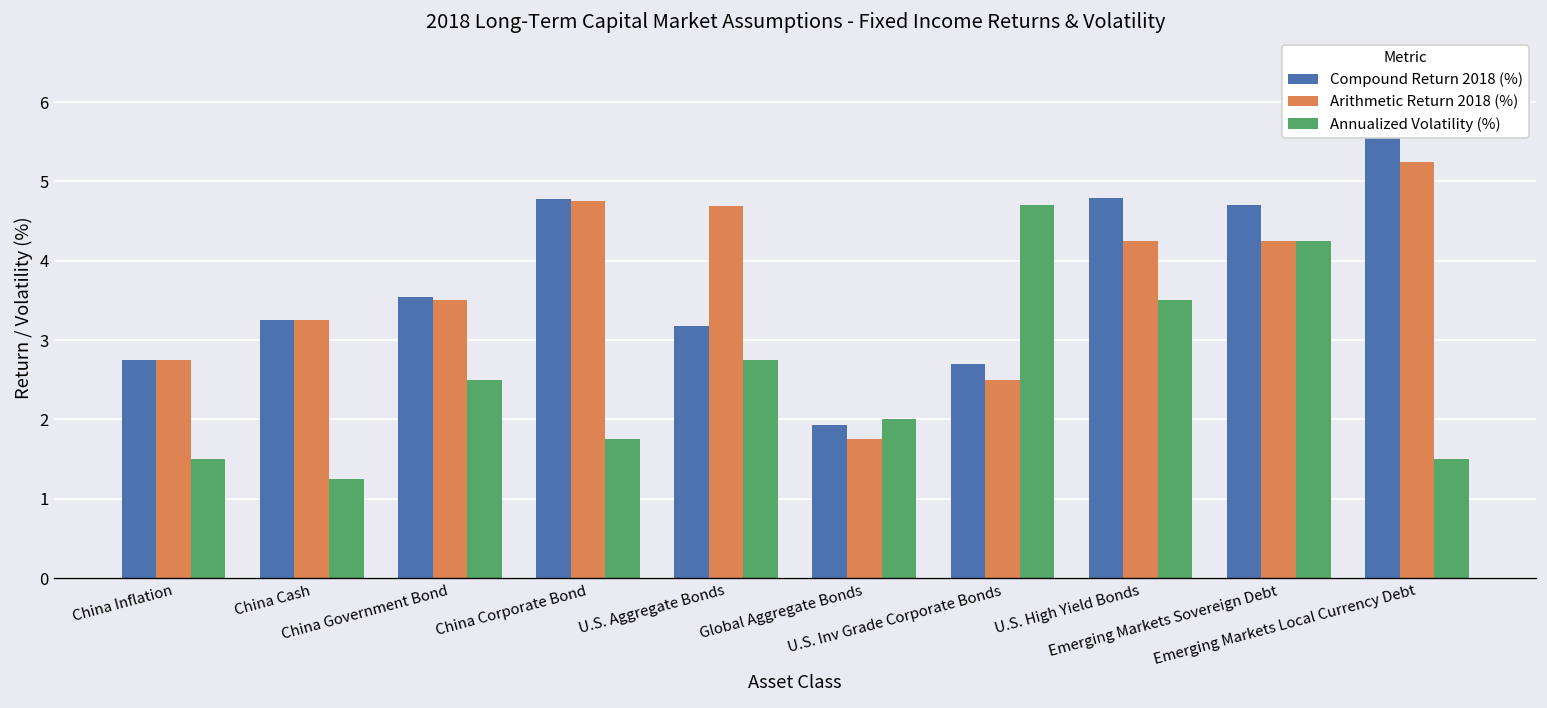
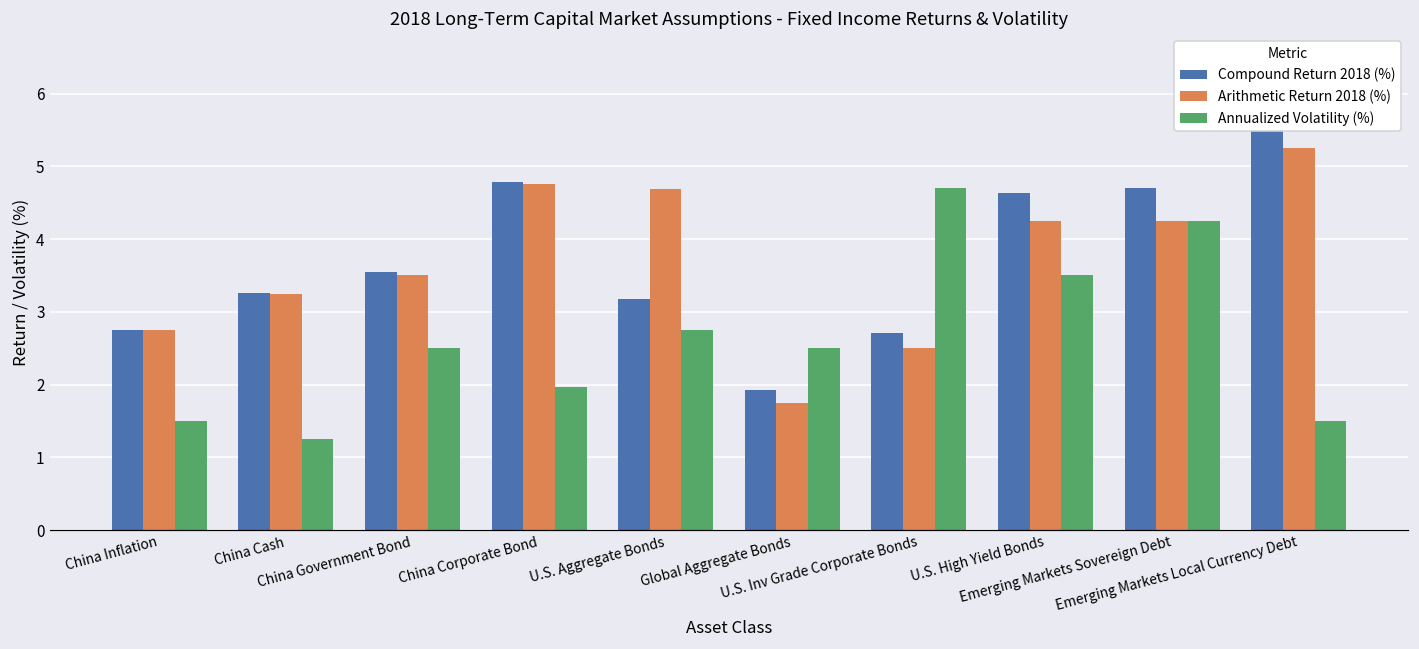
  {
    "Compound Return 2018 (%)": {
      "China Inflation": 2.8,
      "China Cash": 3.3,
      "China Government Bond": 3.5,
      "China Corporate Bond": 4.8,
      "U.S. Aggregate Bonds": 3.2,
      "Global Aggregate Bonds": 1.9,
      "U.S. Inv Grade Corporate Bonds": 2.7,
-     "U.S. High Yield Bonds": 4.8,
+     "U.S. High Yield Bonds": 4.6,
      "Emerging Markets Sovereign Debt": 4.7
    },
    "Arithmetic Return 2018 (%)": {
      "China Inflation": 2.8,
      "China Cash": 3.3,
      "China Government Bond": 3.5,
      "China Corporate Bond": 4.8,
      "U.S. Aggregate Bonds": 4.7,
      "Global Aggregate Bonds": 1.8,
      "U.S. Inv Grade Corporate Bonds": 2.5,
      "U.S. High Yield Bonds": 4.3,
      "Emerging Markets Sovereign Debt": 4.3,
      "Emerging Markets Local Currency Debt": 5.3
    },
    "Annualized Volatility (%)": {
      "China Inflation": 1.5,
      "China Cash": 1.3,
      "China Government Bond": 2.5,
-     "China Corporate Bond": 1.8,
+     "China Corporate Bond": 2.0,
      "U.S. Aggregate Bonds": 2.8,
-     "Global Aggregate Bonds": 2.0,
+     "Global Aggregate Bonds": 2.5,
      "U.S. Inv Grade Corporate Bonds": 4.7,
      "U.S. High Yield Bonds": 3.5,
      "Emerging Markets Sovereign Debt": 4.3,
      "Emerging Markets Local Currency Debt": 1.5
    }
  }
